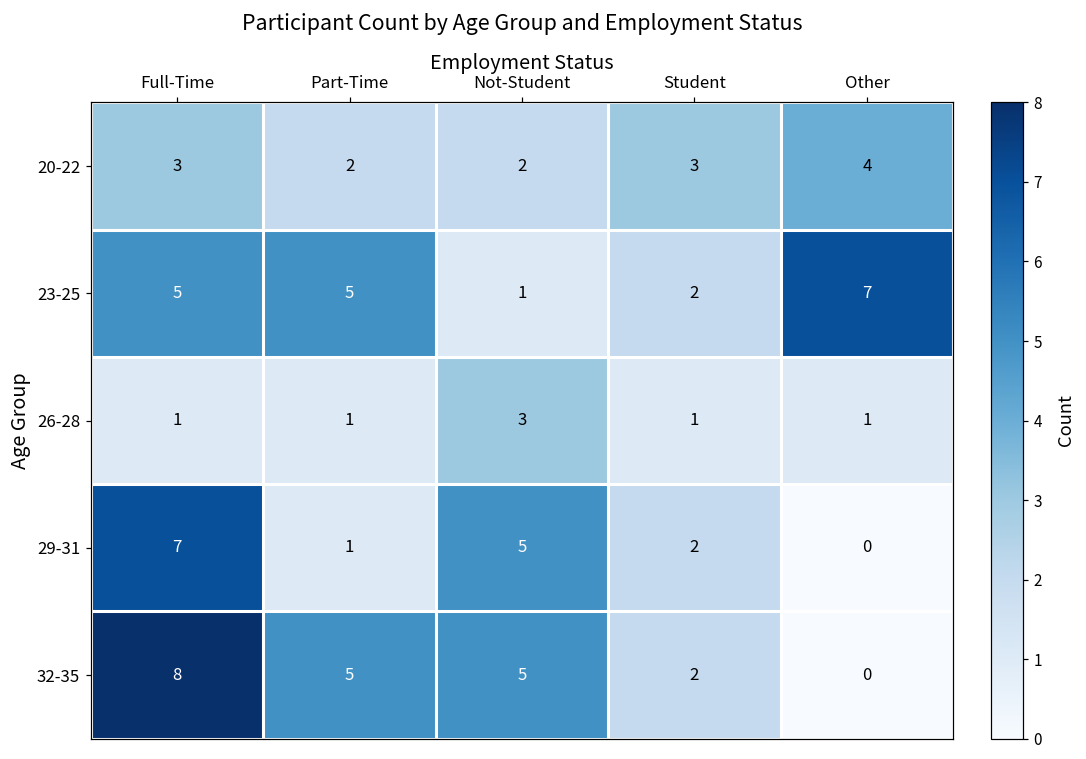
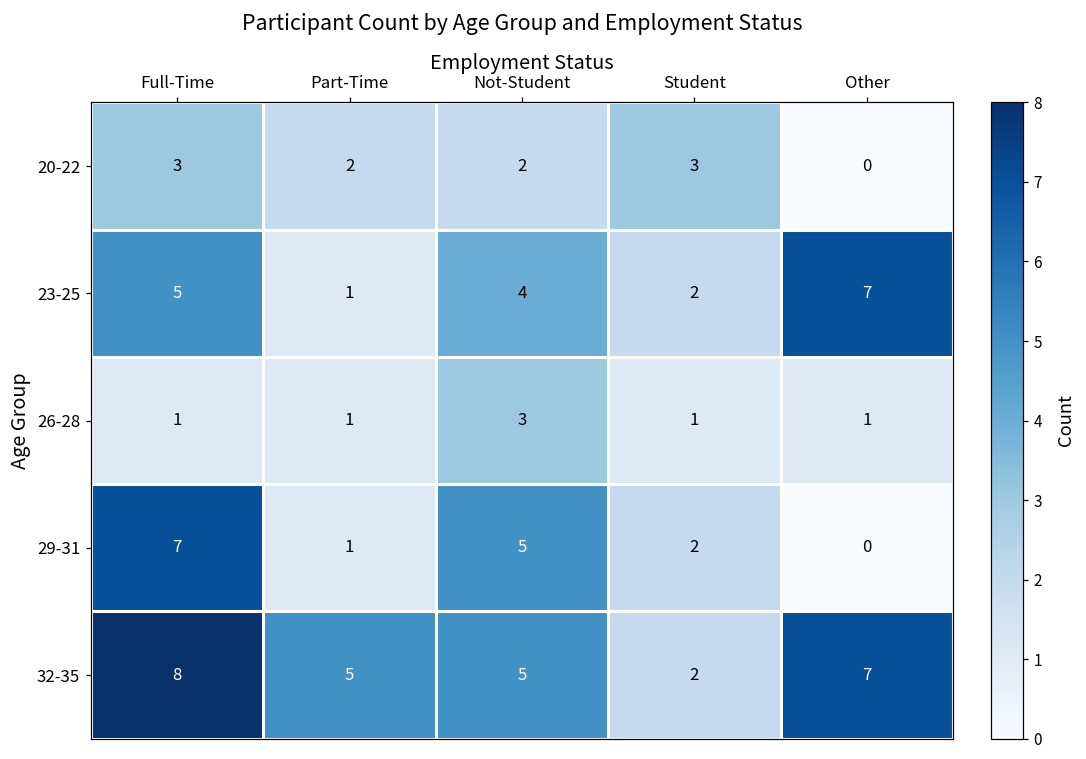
  {
    "20-22": {
      "Full-Time": 3,
      "Part-Time": 2,
      "Not-Student": 2,
      "Student": 3,
-     "Other": 4
+     "Other": 0
    },
    "23-25": {
      "Full-Time": 5,
-     "Part-Time": 5,
-     "Not-Student": 1,
+     "Part-Time": 1,
+     "Not-Student": 4,
      "Student": 2,
      "Other": 7
    },
    "26-28": {
      "Full-Time": 1,
      "Part-Time": 1,
      "Not-Student": 3,
      "Student": 1,
      "Other": 1
    },
    "29-31": {
      "Full-Time": 7,
      "Part-Time": 1,
      "Not-Student": 5,
      "Student": 2,
      "Other": 0
    },
    "32-35": {
      "Full-Time": 8,
      "Part-Time": 5,
      "Not-Student": 5,
      "Student": 2,
-     "Other": 0
+     "Other": 7
    }
  }
